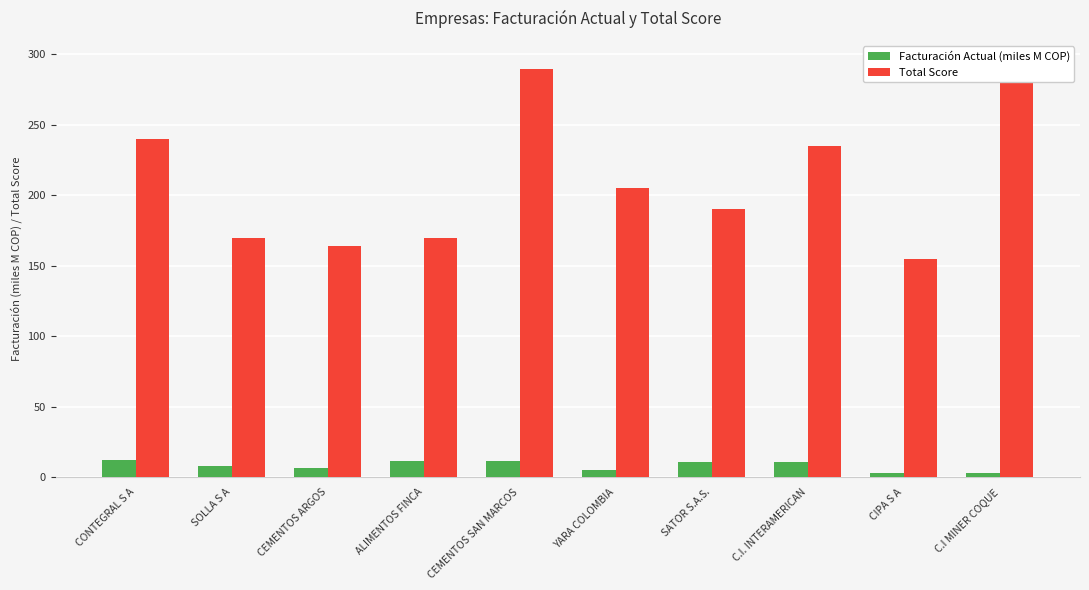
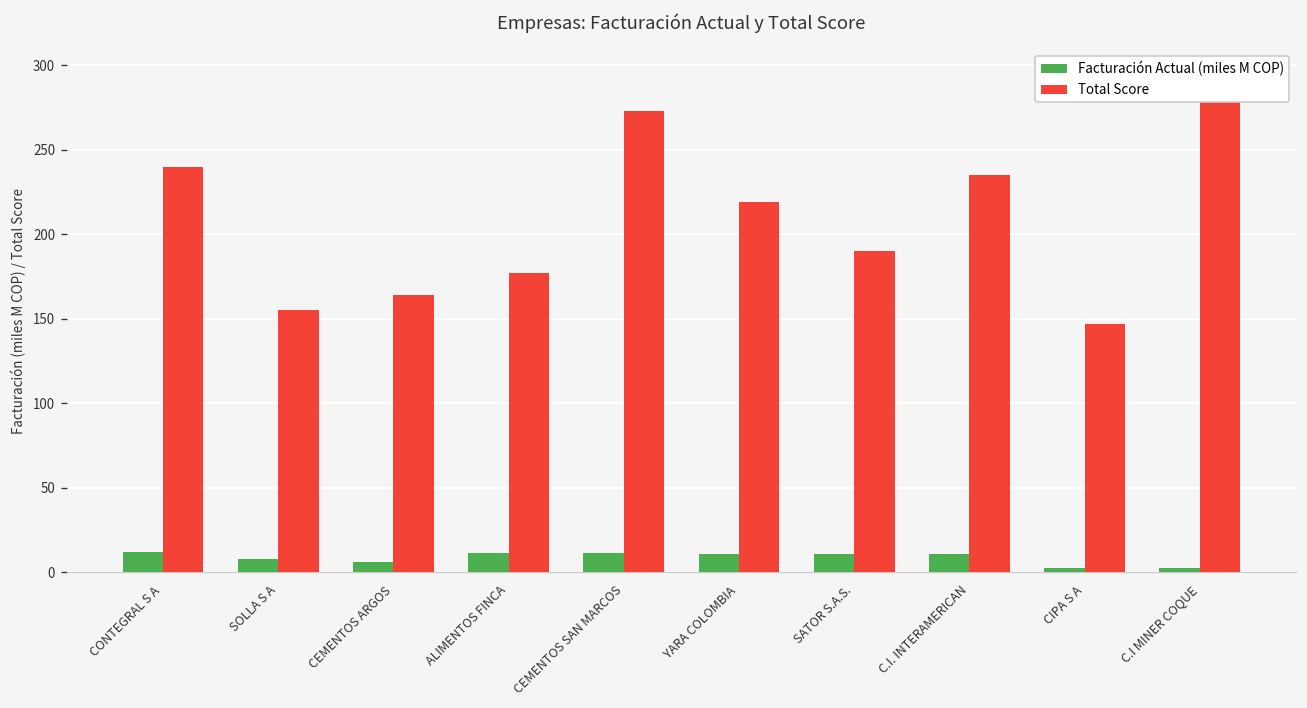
  {
    "Facturación Actual (miles M COP)": {
      "CONTEGRAL S A": 12,
      "SOLLA S A": 8,
      "CEMENTOS ARGOS": 6,
      "ALIMENTOS FINCA": 11,
      "CEMENTOS SAN MARCOS": 11,
-     "YARA COLOMBIA": 5,
+     "YARA COLOMBIA": 11,
      "SATOR S.A.S.": 11,
      "C.I. INTERAMERICAN": 11,
      "CIPA S A": 3,
      "C.I MINER COQUE": 3
    },
    "Total Score": {
      "CONTEGRAL S A": 240,
-     "SOLLA S A": 170,
+     "SOLLA S A": 155,
      "CEMENTOS ARGOS": 164,
-     "ALIMENTOS FINCA": 170,
-     "CEMENTOS SAN MARCOS": 290,
-     "YARA COLOMBIA": 205,
+     "ALIMENTOS FINCA": 177,
+     "CEMENTOS SAN MARCOS": 273,
+     "YARA COLOMBIA": 219,
      "SATOR S.A.S.": 190,
      "C.I. INTERAMERICAN": 235,
-     "CIPA S A": 155
+     "CIPA S A": 147
    }
  }
